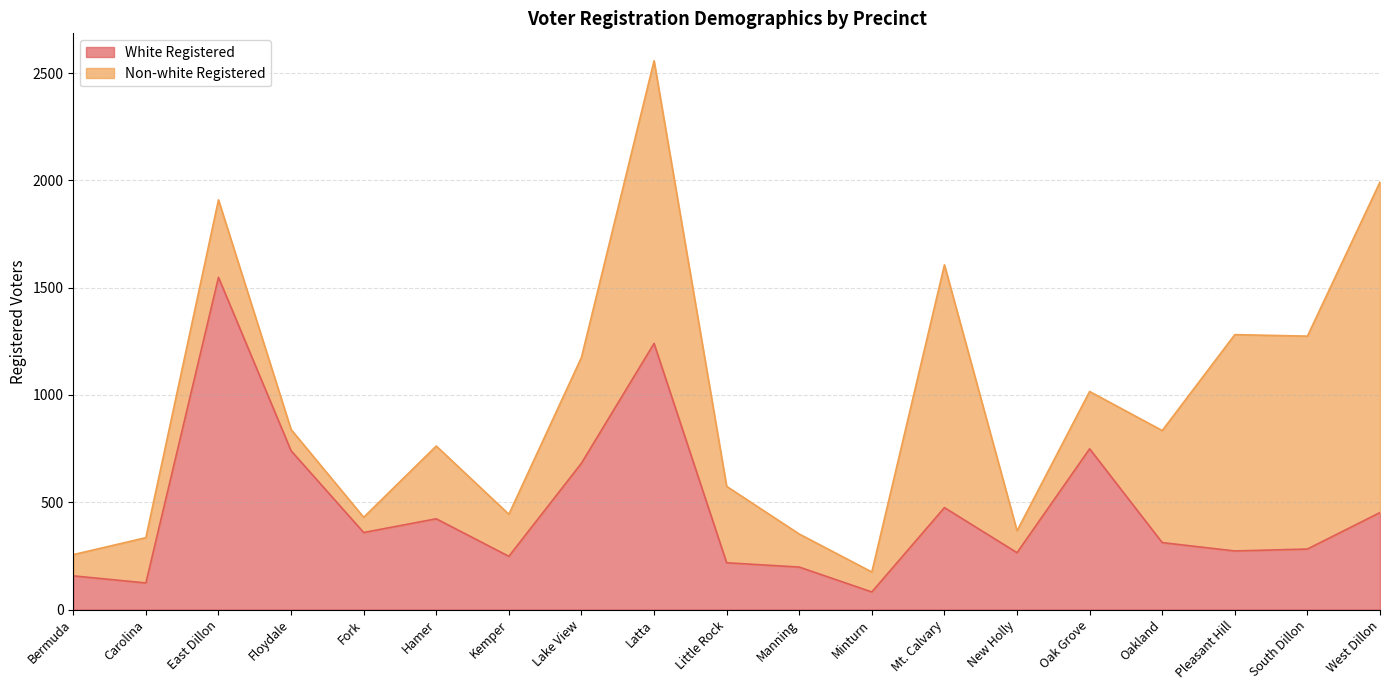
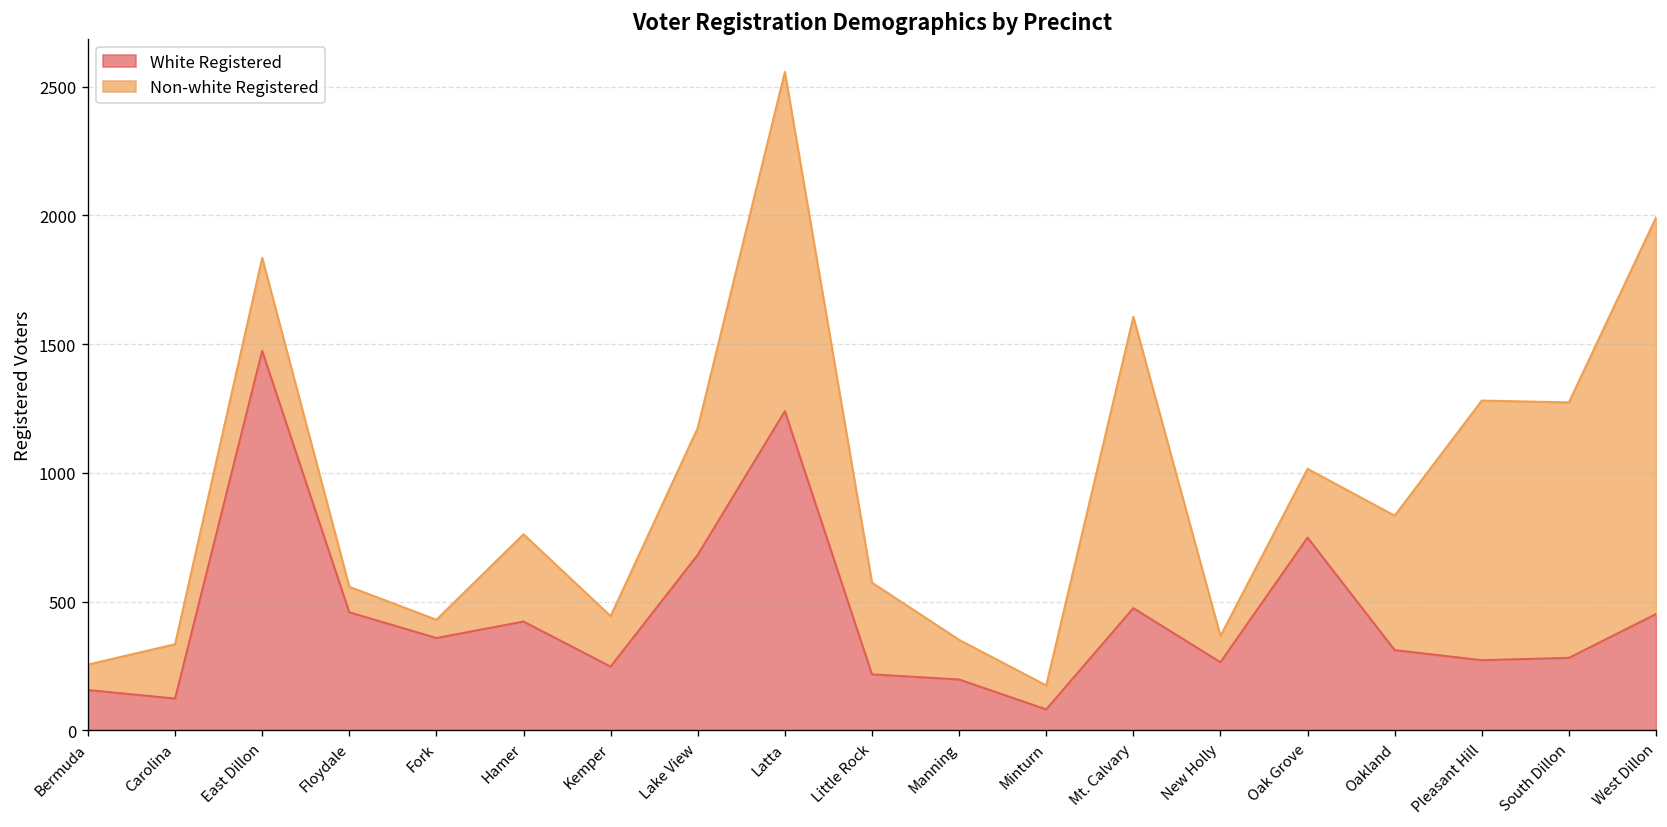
  {
    "White Registered": {
      "Bermuda": 160,
      "Carolina": 120,
-     "East Dillon": 1550,
-     "Floydale": 740,
+     "East Dillon": 1470,
+     "Floydale": 460,
      "Fork": 360,
      "Hamer": 420,
      "Kemper": 250,
      "Lake View": 680,
      "Latta": 1240,
      "Little Rock": 220,
      "Manning": 200,
      "Minturn": 80,
      "Mt. Calvary": 480,
      "New Holly": 270,
      "Oak Grove": 750,
      "Oakland": 310,
      "Pleasant Hill": 270,
      "South Dillon": 280,
      "West Dillon": 450
    },
    "Non-white Registered": {
      "Bermuda": 100,
      "Carolina": 210,
      "East Dillon": 360,
      "Floydale": 100,
      "Fork": 70,
      "Hamer": 340,
      "Kemper": 200,
      "Lake View": 490,
      "Latta": 1320,
      "Little Rock": 360,
      "Manning": 150,
      "Minturn": 90,
      "Mt. Calvary": 1130,
      "New Holly": 100,
      "Oak Grove": 270,
      "Oakland": 520,
      "Pleasant Hill": 1010,
      "South Dillon": 990,
      "West Dillon": 1540
    }
  }
